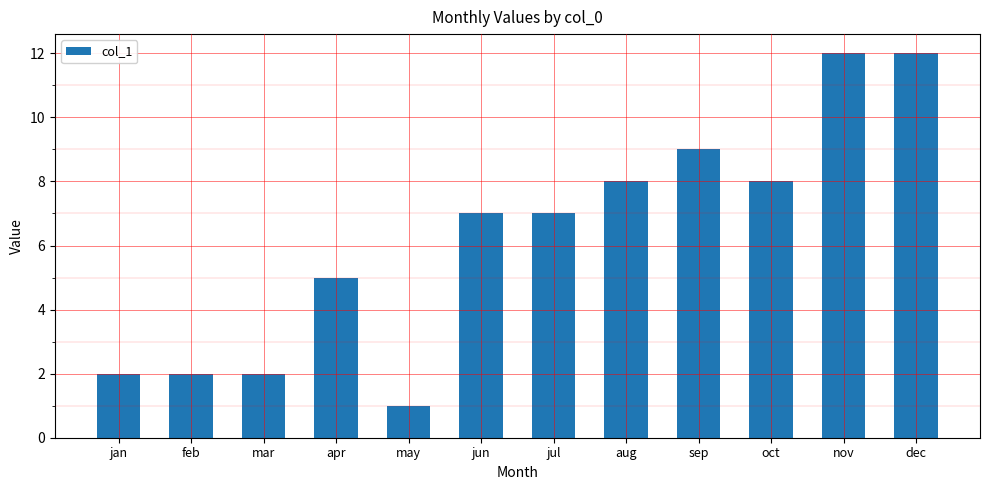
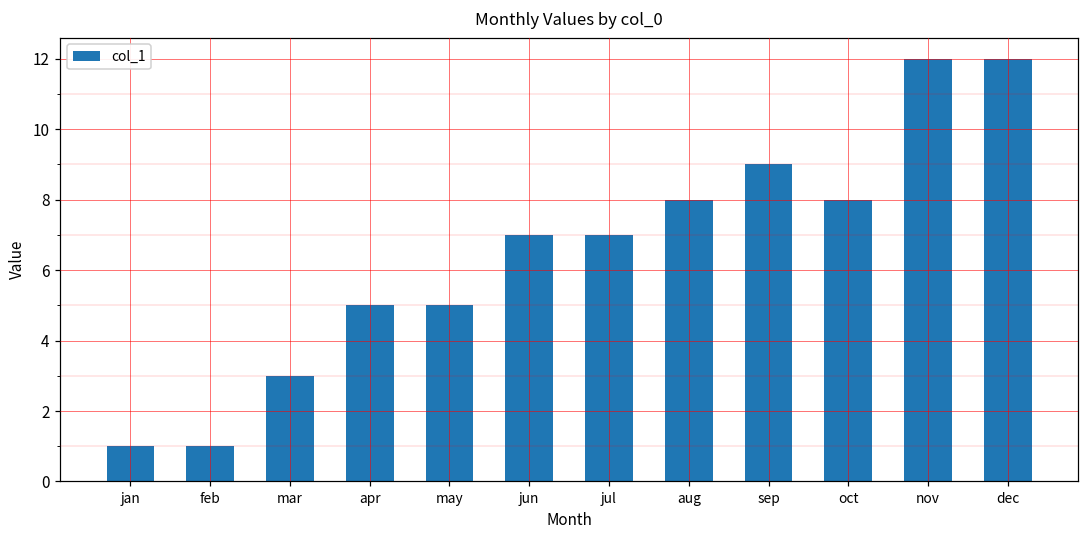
  {
-   "jan": 2,
-   "feb": 2,
-   "mar": 2,
+   "jan": 1,
+   "feb": 1,
+   "mar": 3,
    "apr": 5,
-   "may": 1,
+   "may": 5,
    "jun": 7,
    "jul": 7,
    "aug": 8,
    "sep": 9,
    "oct": 8,
    "nov": 12,
    "dec": 12
  }
